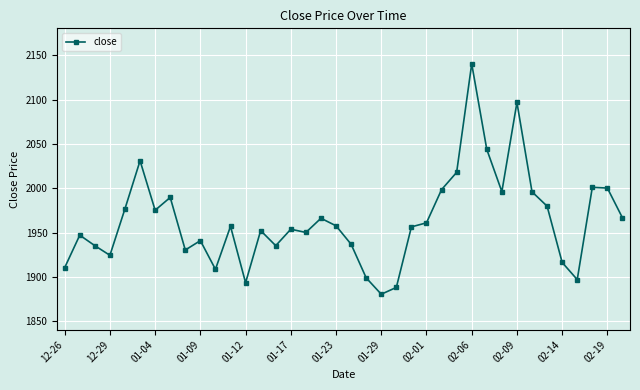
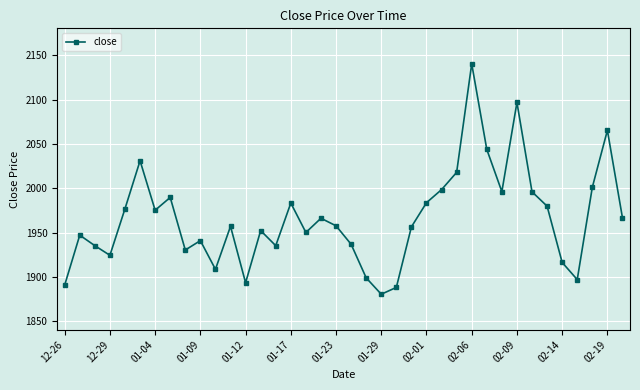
  {
-   "12-26": 1910,
+   "12-26": 1890,
    "12-29": 1920,
    "01-04": 1980,
    "01-09": 1940,
    "01-12": 1890,
-   "01-17": 1950,
+   "01-17": 1980,
    "01-23": 1960,
    "01-29": 1880,
-   "02-01": 1960,
+   "02-01": 1980,
    "02-06": 2140,
    "02-09": 2100,
    "02-14": 1920,
-   "02-19": 2000
+   "02-19": 2070
  }
